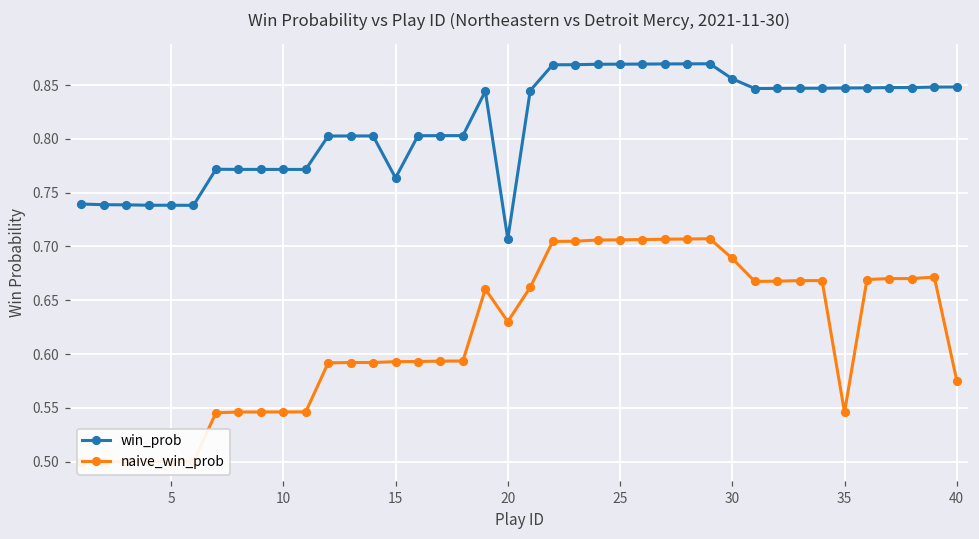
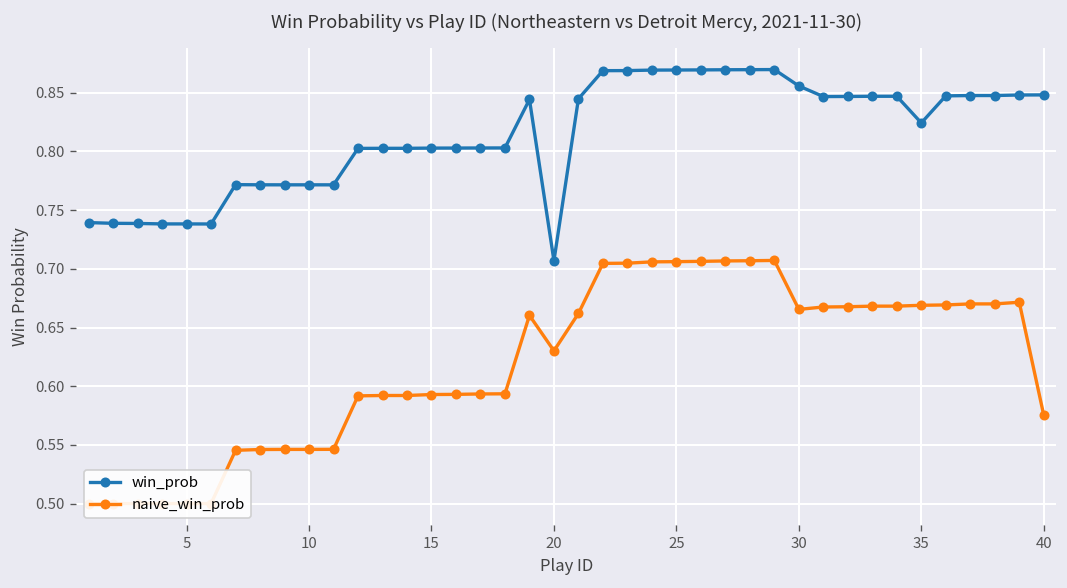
  {
    "win_prob": {
      "5": 0.74,
      "10": 0.77,
-     "15": 0.76,
+     "15": 0.80,
      "20": 0.71,
      "25": 0.87,
      "30": 0.86,
-     "35": 0.85,
+     "35": 0.82,
      "40": 0.85
    },
    "naive_win_prob": {
      "10": 0.55,
      "15": 0.59,
      "20": 0.63,
      "25": 0.71,
-     "30": 0.69,
-     "35": 0.55,
+     "30": 0.67,
+     "35": 0.67,
      "40": 0.58
    }
  }
